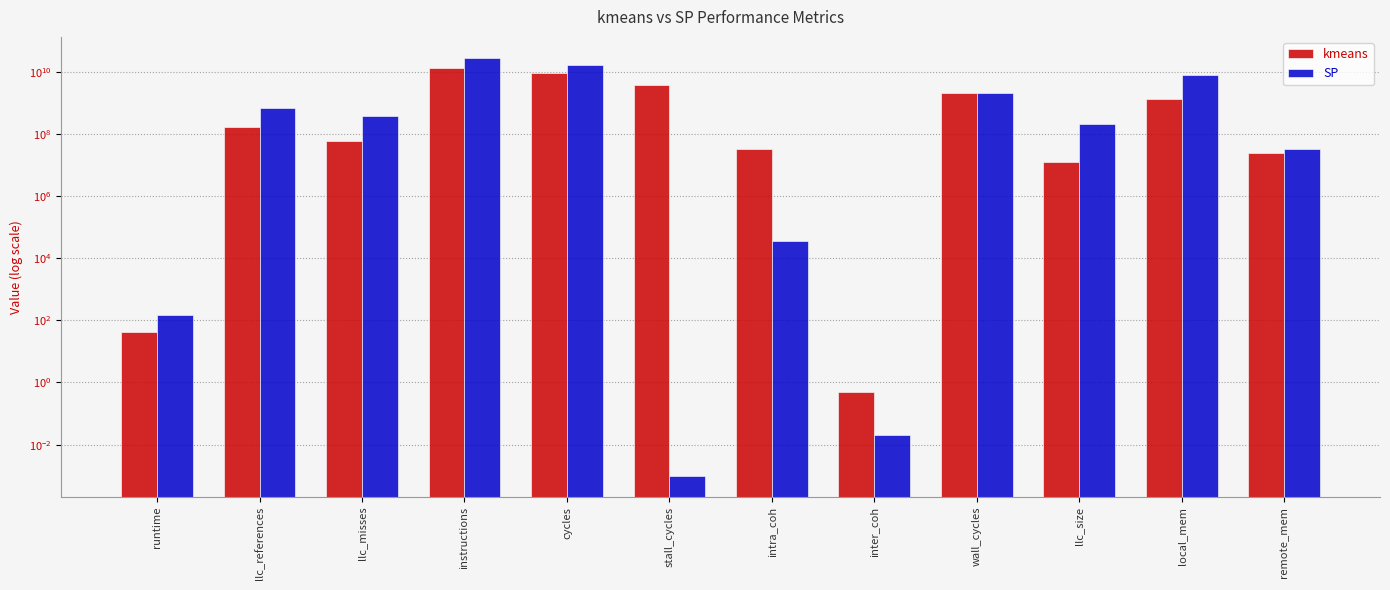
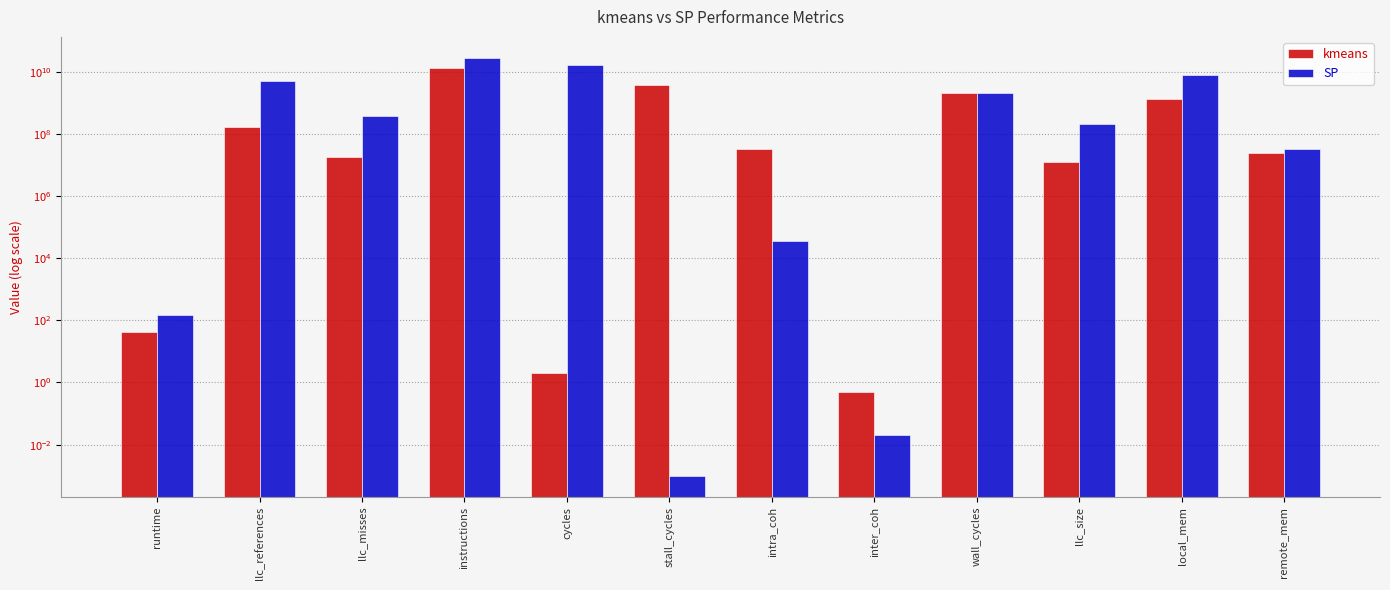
  {
    "kmeans": {
      "runtime": 40,
      "llc_references": 200000000,
-     "llc_misses": 60000000,
+     "llc_misses": 20000000,
      "instructions": 13000000000,
-     "cycles": 9000000000,
+     "cycles": 2,
      "stall_cycles": 4000000000,
      "intra_coh": 30000000,
      "inter_coh": 0.5,
      "wall_cycles": 2000000000,
      "llc_size": 12000000,
      "local_mem": 1300000000,
      "remote_mem": 20000000
    },
    "SP": {
      "runtime": 100,
-     "llc_references": 700000000,
+     "llc_references": 5000000000,
      "llc_misses": 400000000,
      "instructions": 30000000000,
      "cycles": 20000000000,
      "stall_cycles": 0.0010,
      "intra_coh": 40000,
      "inter_coh": 0.02,
      "wall_cycles": 2000000000,
      "llc_size": 200000000,
      "local_mem": 8000000000,
      "remote_mem": 30000000
    }
  }
